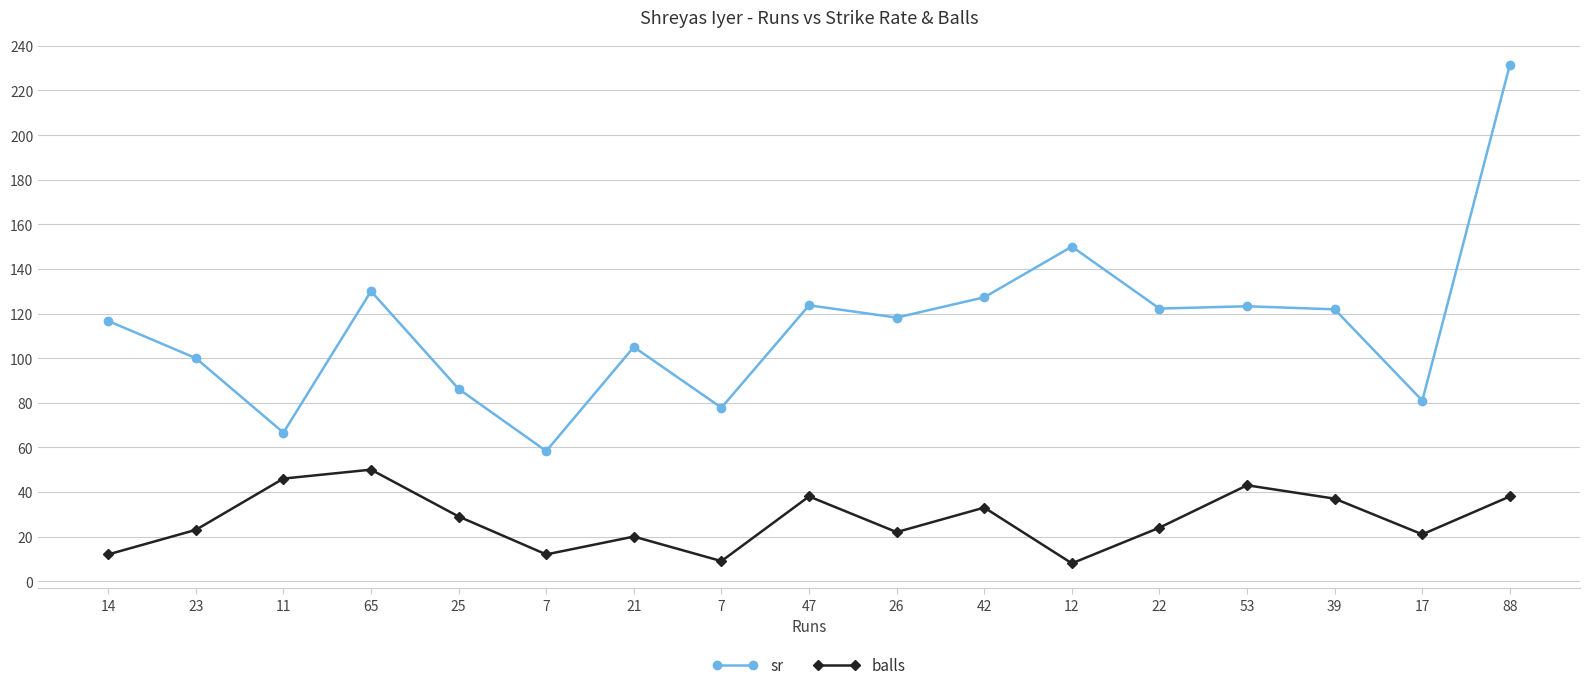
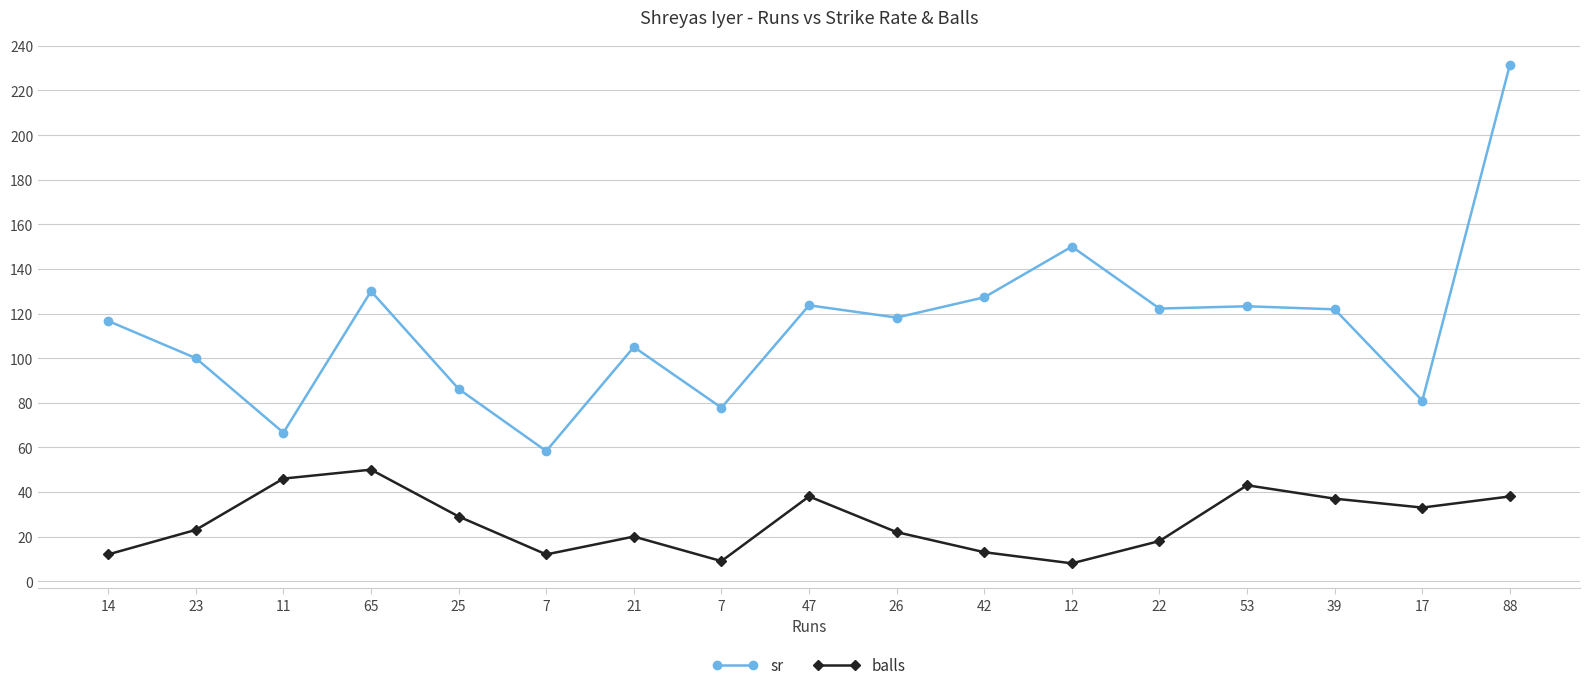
  {
    "sr": {
      "14": 117,
      "23": 100,
      "11": 67,
      "65": 130,
      "25": 86,
      "21": 105,
      "47": 124,
      "26": 118,
      "42": 127,
      "12": 150,
      "22": 122,
      "53": 123,
      "39": 122,
      "17": 81,
      "88": 232
    },
    "balls": {
      "14": 12,
      "23": 23,
      "11": 46,
      "65": 50,
      "25": 29,
      "21": 20,
      "47": 38,
      "26": 22,
-     "42": 33,
+     "42": 13,
      "12": 8,
-     "22": 24,
+     "22": 18,
      "53": 43,
      "39": 37,
-     "17": 21,
+     "17": 33,
      "88": 38
    }
  }
